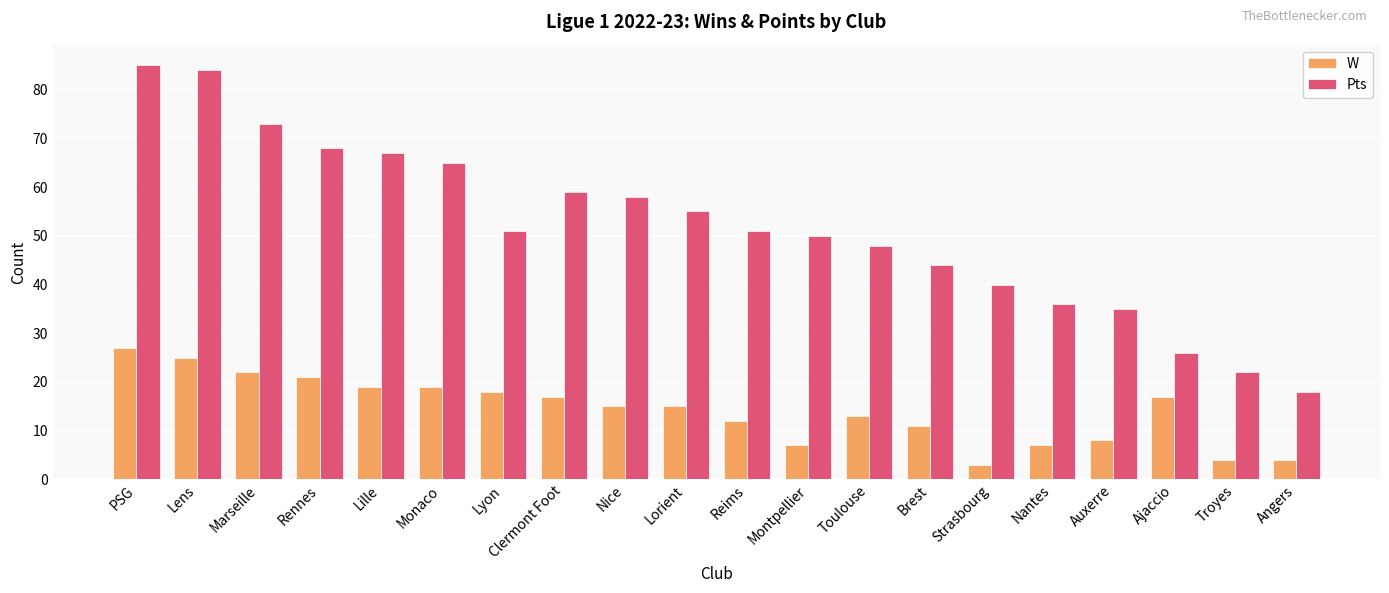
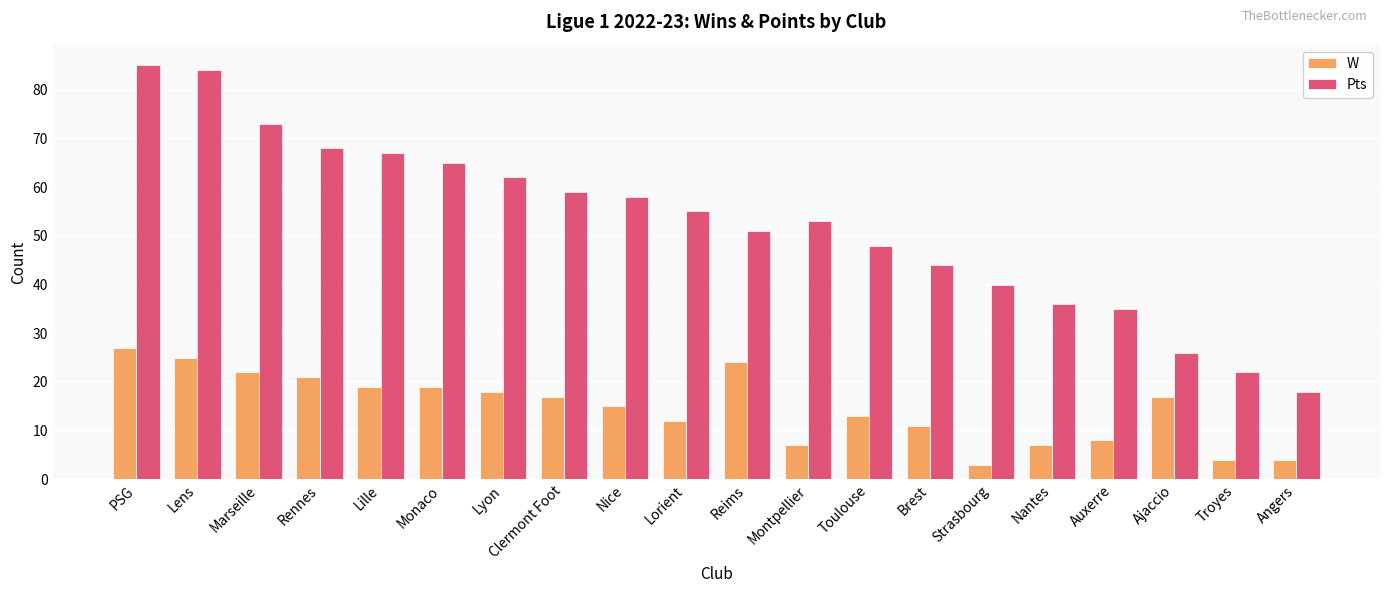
  {
    "W": {
      "PSG": 27,
      "Lens": 25,
      "Marseille": 22,
      "Rennes": 21,
      "Lille": 19,
      "Monaco": 19,
      "Lyon": 18,
      "Clermont Foot": 17,
      "Nice": 15,
-     "Lorient": 15,
-     "Reims": 12,
+     "Lorient": 12,
+     "Reims": 24,
      "Montpellier": 7,
      "Toulouse": 13,
      "Brest": 11,
      "Strasbourg": 3,
      "Nantes": 7,
      "Auxerre": 8,
      "Ajaccio": 17,
      "Troyes": 4,
      "Angers": 4
    },
    "Pts": {
      "PSG": 85,
      "Lens": 84,
      "Marseille": 73,
      "Rennes": 68,
      "Lille": 67,
      "Monaco": 65,
-     "Lyon": 51,
+     "Lyon": 62,
      "Clermont Foot": 59,
      "Nice": 58,
      "Lorient": 55,
      "Reims": 51,
-     "Montpellier": 50,
+     "Montpellier": 53,
      "Toulouse": 48,
      "Brest": 44,
      "Strasbourg": 40,
      "Nantes": 36,
      "Auxerre": 35,
      "Ajaccio": 26,
      "Troyes": 22,
      "Angers": 18
    }
  }
